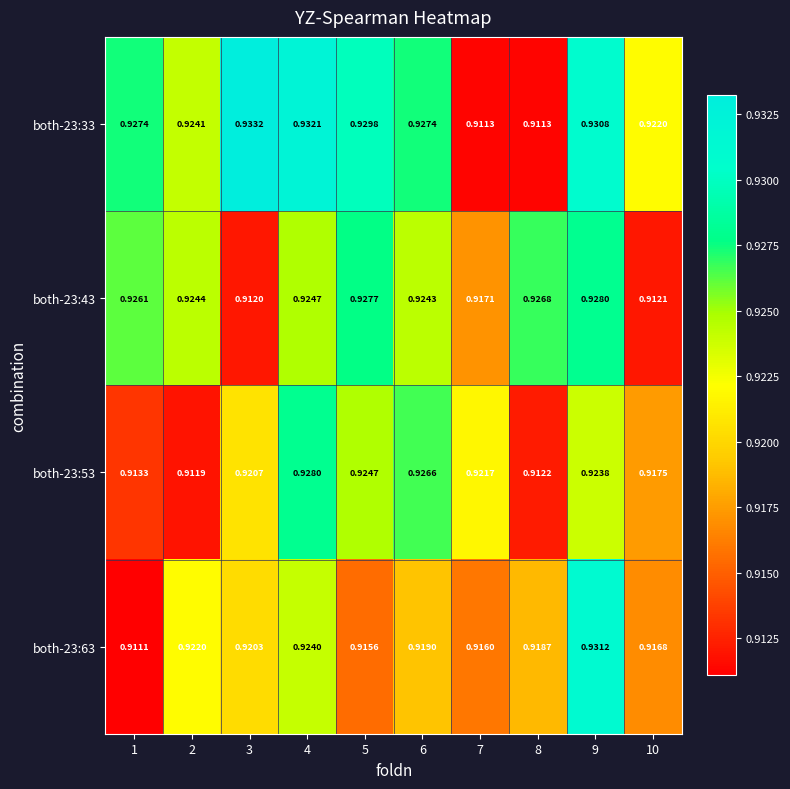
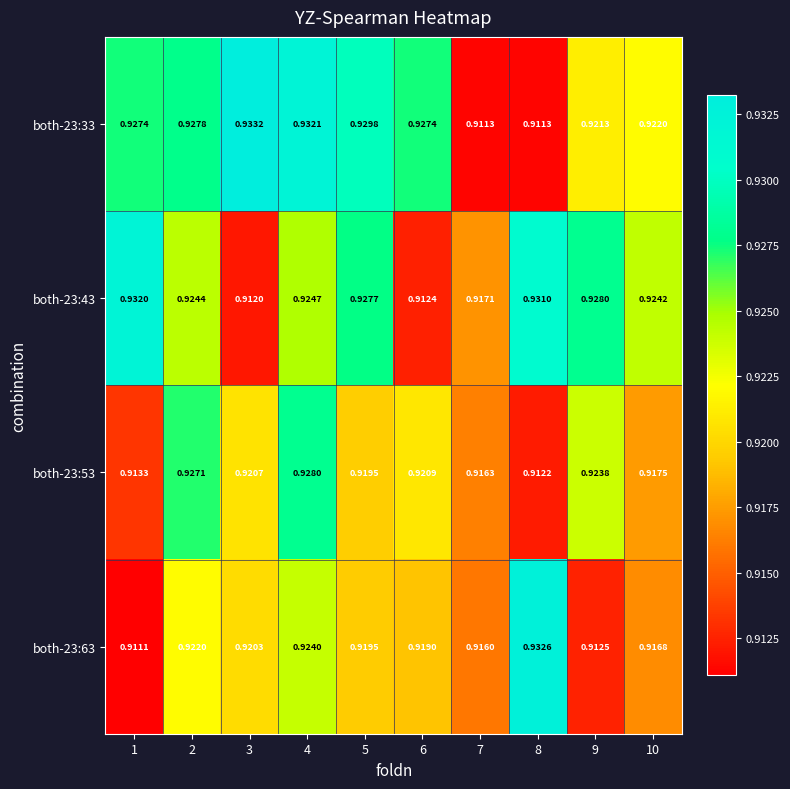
  {
    "both-23:33": {
      "1": 0.9274,
-     "2": 0.9241,
+     "2": 0.9278,
      "3": 0.9332,
      "4": 0.9321,
      "5": 0.9298,
      "6": 0.9274,
      "7": 0.9113,
      "8": 0.9113,
-     "9": 0.9308,
+     "9": 0.9213,
      "10": 0.9220
    },
    "both-23:43": {
-     "1": 0.9261,
+     "1": 0.9320,
      "2": 0.9244,
      "3": 0.9120,
      "4": 0.9247,
      "5": 0.9277,
-     "6": 0.9243,
+     "6": 0.9124,
      "7": 0.9171,
-     "8": 0.9268,
+     "8": 0.9310,
      "9": 0.9280,
-     "10": 0.9121
+     "10": 0.9242
    },
    "both-23:53": {
      "1": 0.9133,
-     "2": 0.9119,
+     "2": 0.9271,
      "3": 0.9207,
      "4": 0.9280,
-     "5": 0.9247,
-     "6": 0.9266,
-     "7": 0.9217,
+     "5": 0.9195,
+     "6": 0.9209,
+     "7": 0.9163,
      "8": 0.9122,
      "9": 0.9238,
      "10": 0.9175
    },
    "both-23:63": {
      "1": 0.9111,
      "2": 0.9220,
      "3": 0.9203,
      "4": 0.9240,
-     "5": 0.9156,
+     "5": 0.9195,
      "6": 0.9190,
      "7": 0.9160,
-     "8": 0.9187,
-     "9": 0.9312,
+     "8": 0.9326,
+     "9": 0.9125,
      "10": 0.9168
    }
  }
